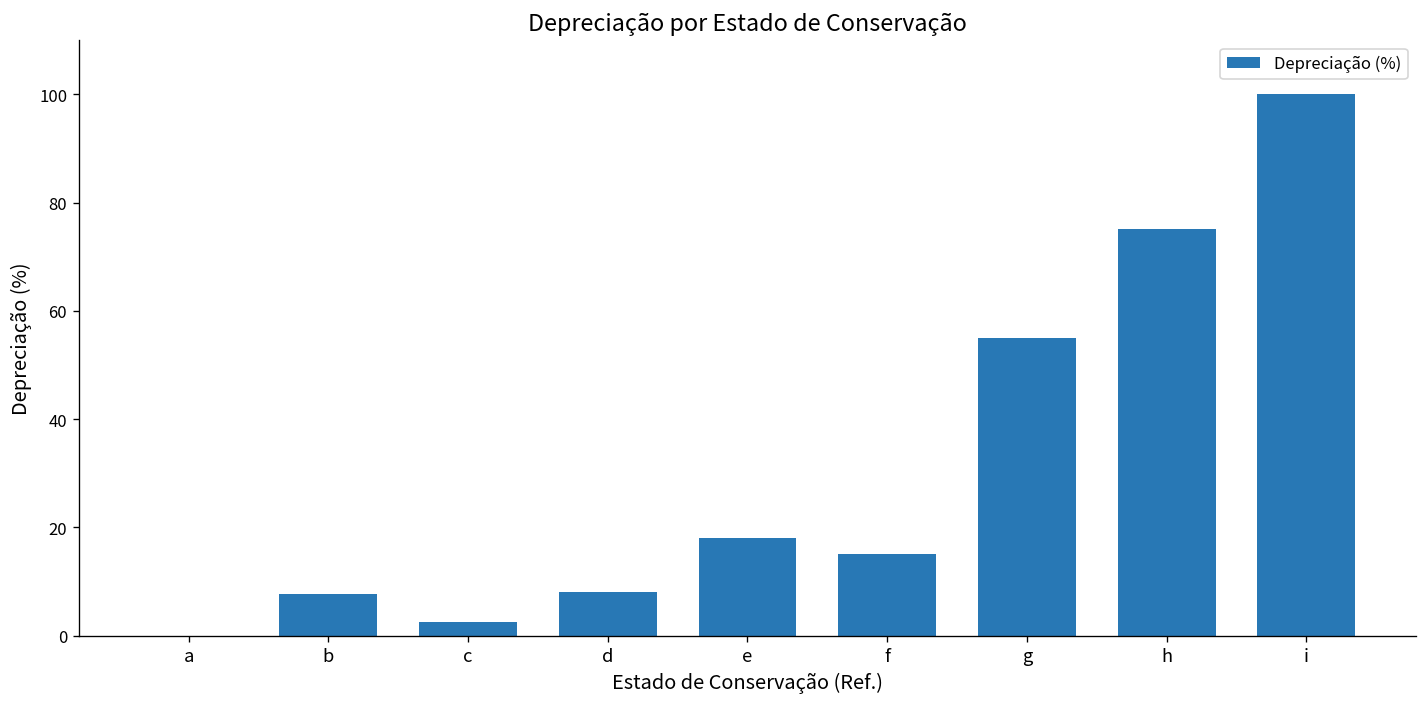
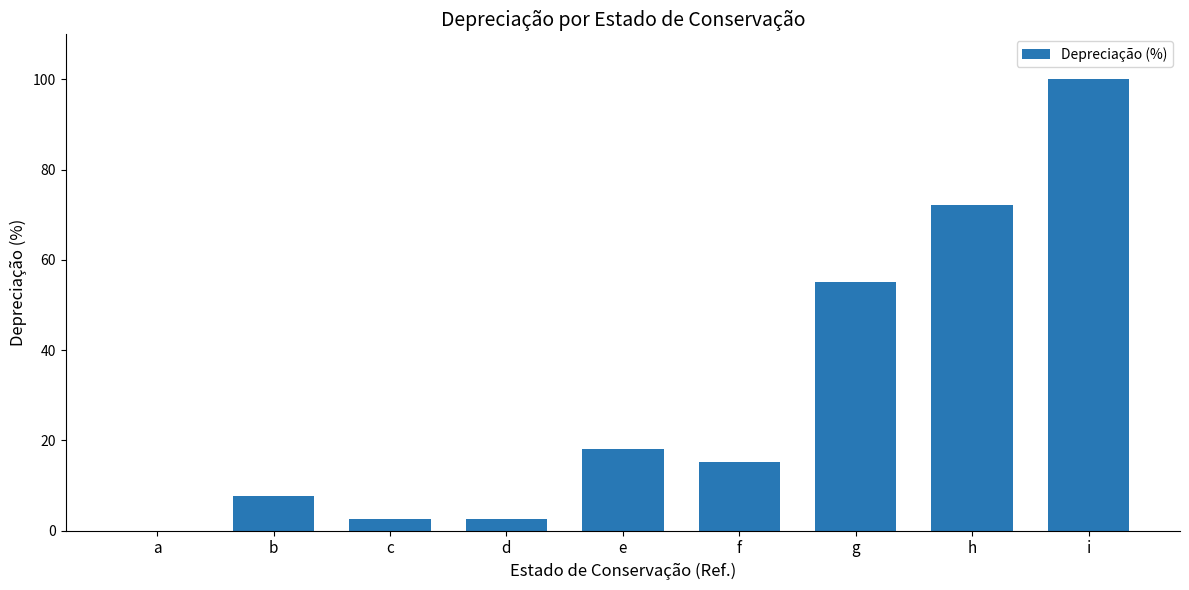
  {
    "a": 0,
    "b": 8,
    "c": 3,
-   "d": 8,
+   "d": 2,
    "e": 18,
    "f": 15,
    "g": 55,
-   "h": 75,
+   "h": 72,
    "i": 100
  }
